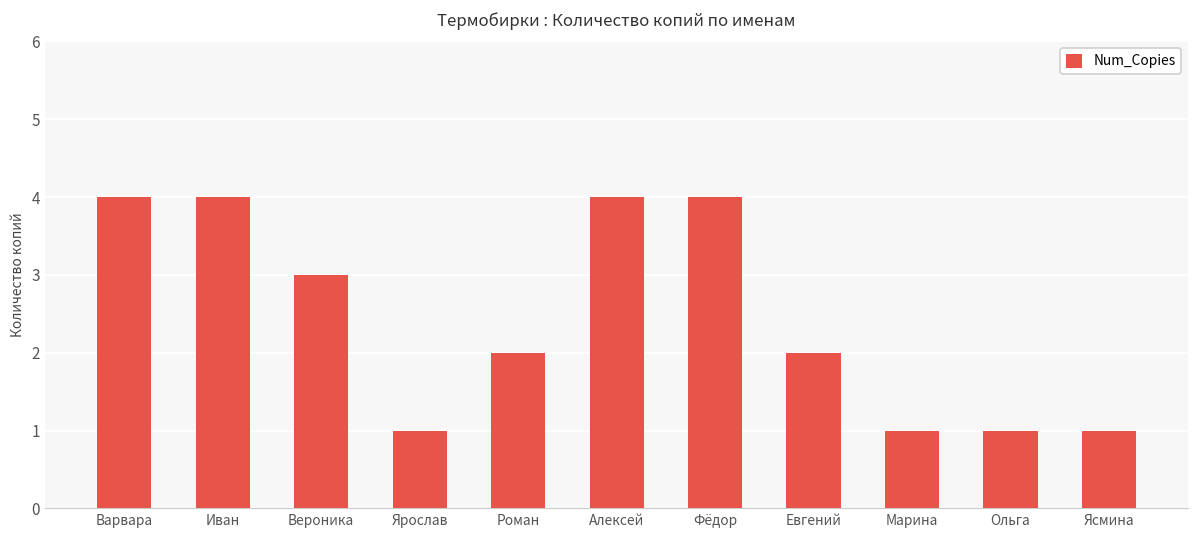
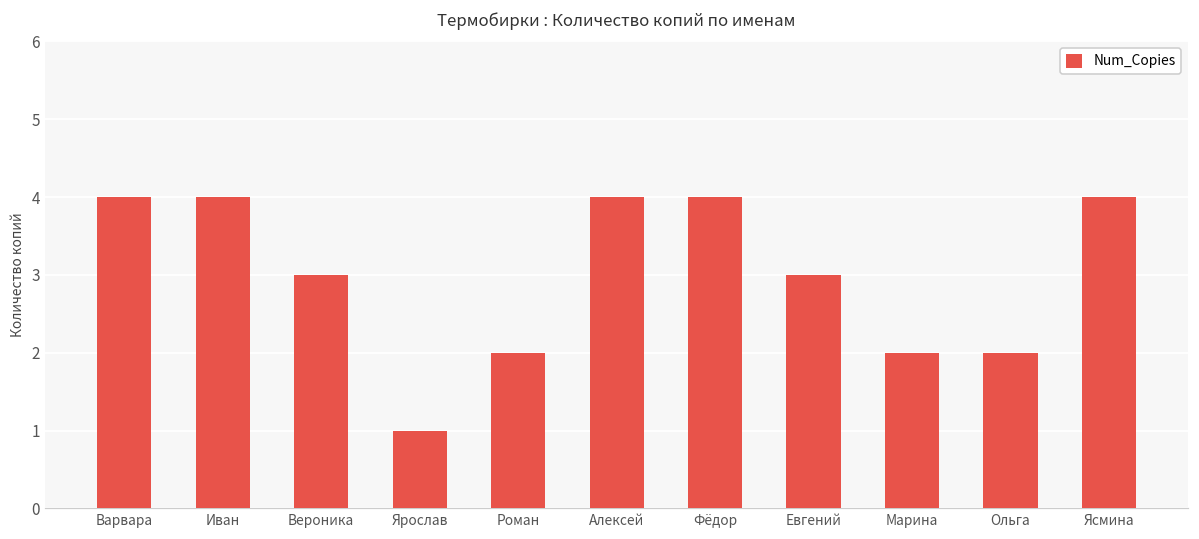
  {
    "Варвара": 4,
    "Иван": 4,
    "Вероника": 3,
    "Ярослав": 1,
    "Роман": 2,
    "Алексей": 4,
    "Фёдор": 4,
-   "Евгений": 2,
-   "Марина": 1,
-   "Ольга": 1,
-   "Ясмина": 1
+   "Евгений": 3,
+   "Марина": 2,
+   "Ольга": 2,
+   "Ясмина": 4
  }
